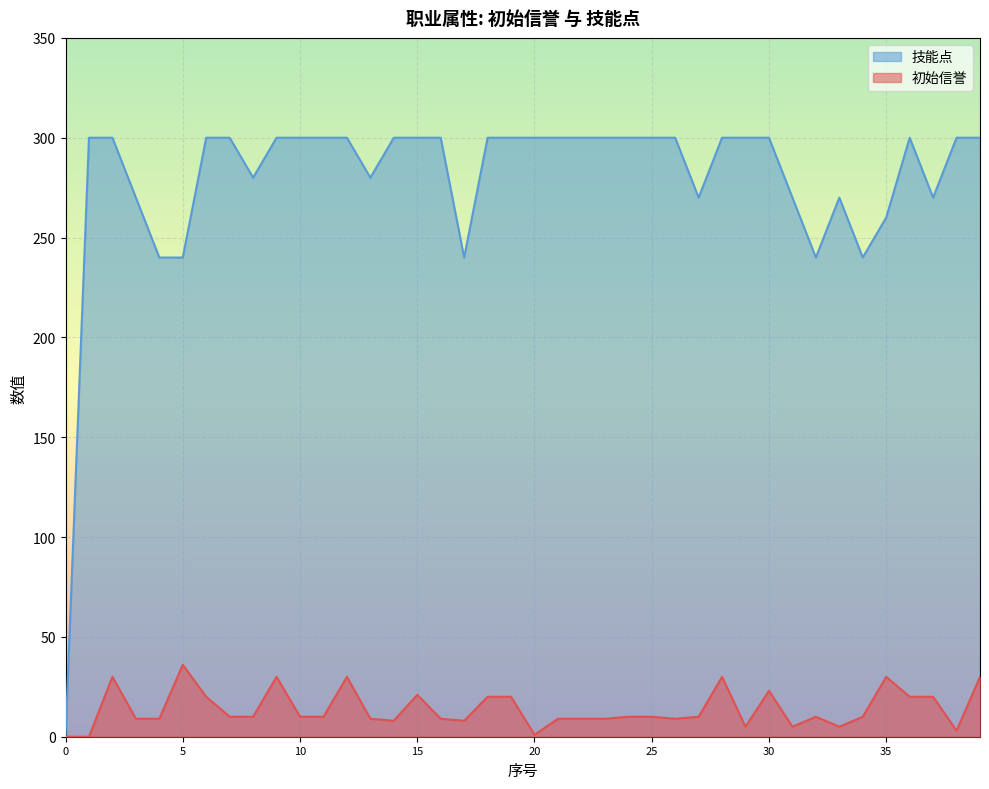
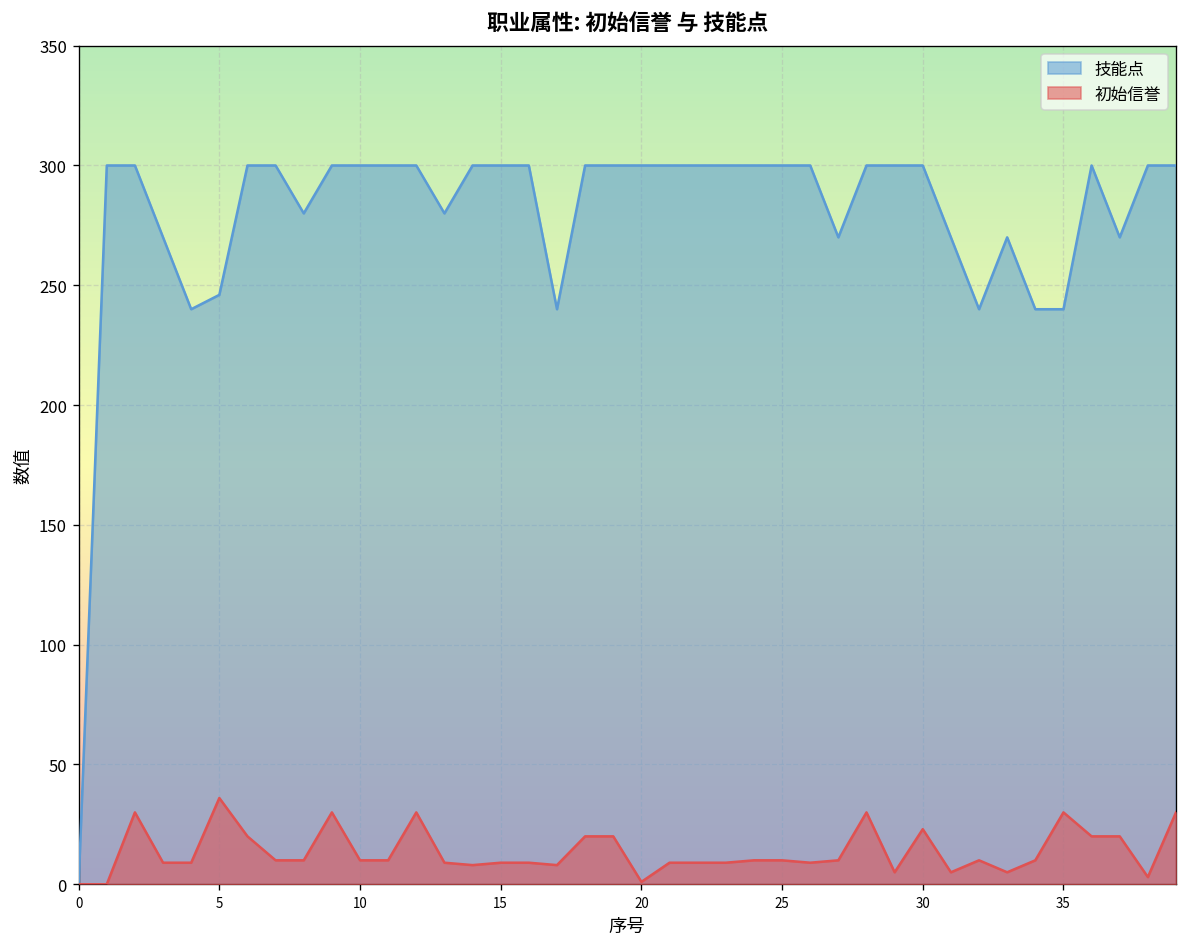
  {
    "技能点": {
-     "5": 240,
+     "5": 246,
      "10": 300,
      "15": 300,
      "20": 300,
      "25": 300,
      "30": 300,
-     "35": 260
+     "35": 240
    },
    "初始信誉": {
      "5": 36,
      "10": 10,
-     "15": 21,
+     "15": 9,
      "20": 1,
      "25": 10,
      "30": 23,
      "35": 30
    }
  }
